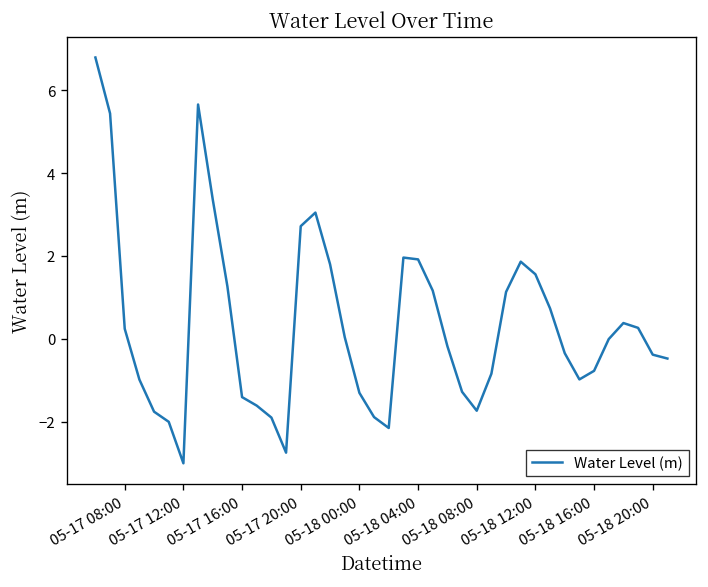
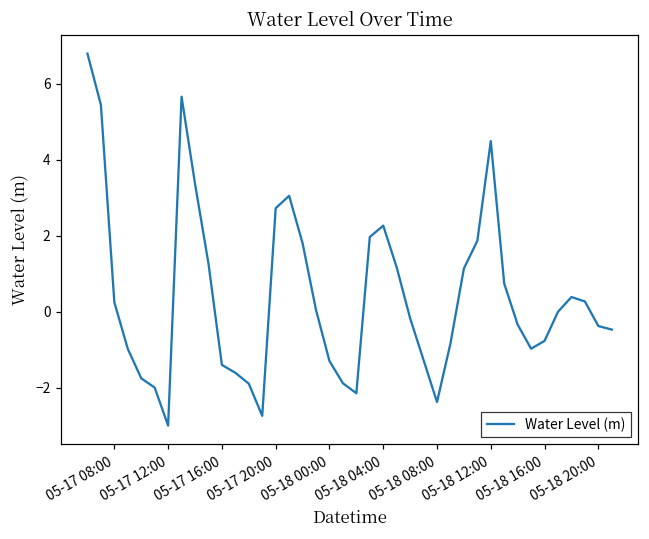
  {
    "05-17 08:00": 0.2,
    "05-17 12:00": -3.0,
    "05-17 16:00": -1.4,
    "05-17 20:00": 2.7,
    "05-18 00:00": -1.3,
-   "05-18 04:00": 1.9,
-   "05-18 08:00": -1.7,
-   "05-18 12:00": 1.6,
+   "05-18 04:00": 2.3,
+   "05-18 08:00": -2.4,
+   "05-18 12:00": 4.5,
    "05-18 16:00": -0.8,
    "05-18 20:00": -0.4
  }
